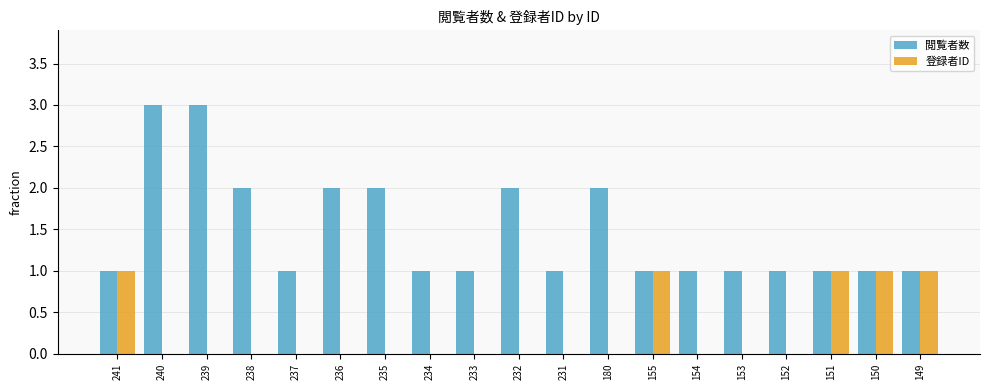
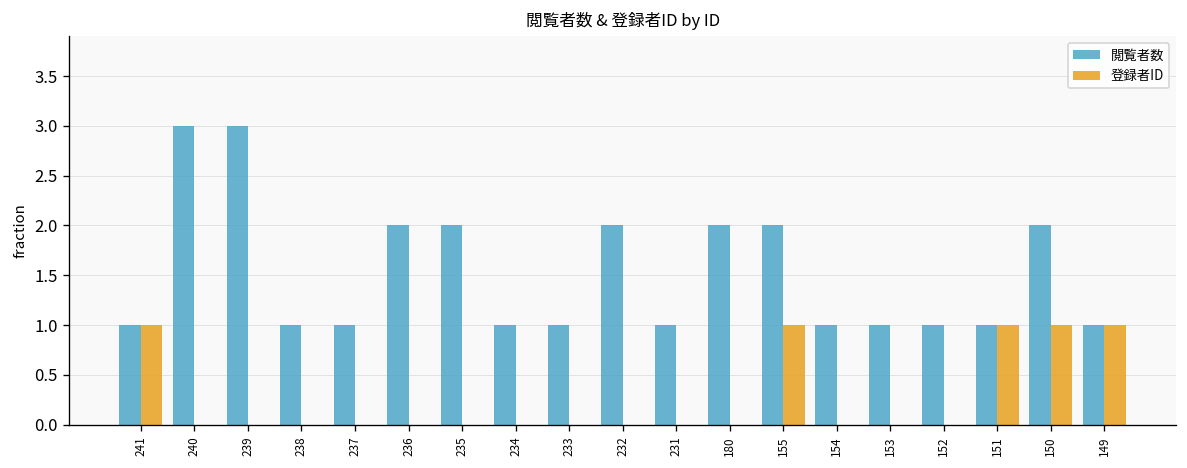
  {
    "閲覧者数": {
      "241": 1,
      "240": 3,
      "239": 3,
-     "238": 2,
+     "238": 1,
      "237": 1,
      "236": 2,
      "235": 2,
      "234": 1,
      "233": 1,
      "232": 2,
      "231": 1,
      "180": 2,
-     "155": 1,
+     "155": 2,
      "154": 1,
      "153": 1,
      "152": 1,
      "151": 1,
-     "150": 1,
+     "150": 2,
      "149": 1
    },
    "登録者ID": {
      "241": 1,
      "240": 0,
      "239": 0,
      "238": 0,
      "237": 0,
      "236": 0,
      "235": 0,
      "234": 0,
      "233": 0,
      "232": 0,
      "231": 0,
      "180": 0,
      "155": 1,
      "154": 0,
      "153": 0,
      "152": 0,
      "151": 1,
      "150": 1,
      "149": 1
    }
  }
